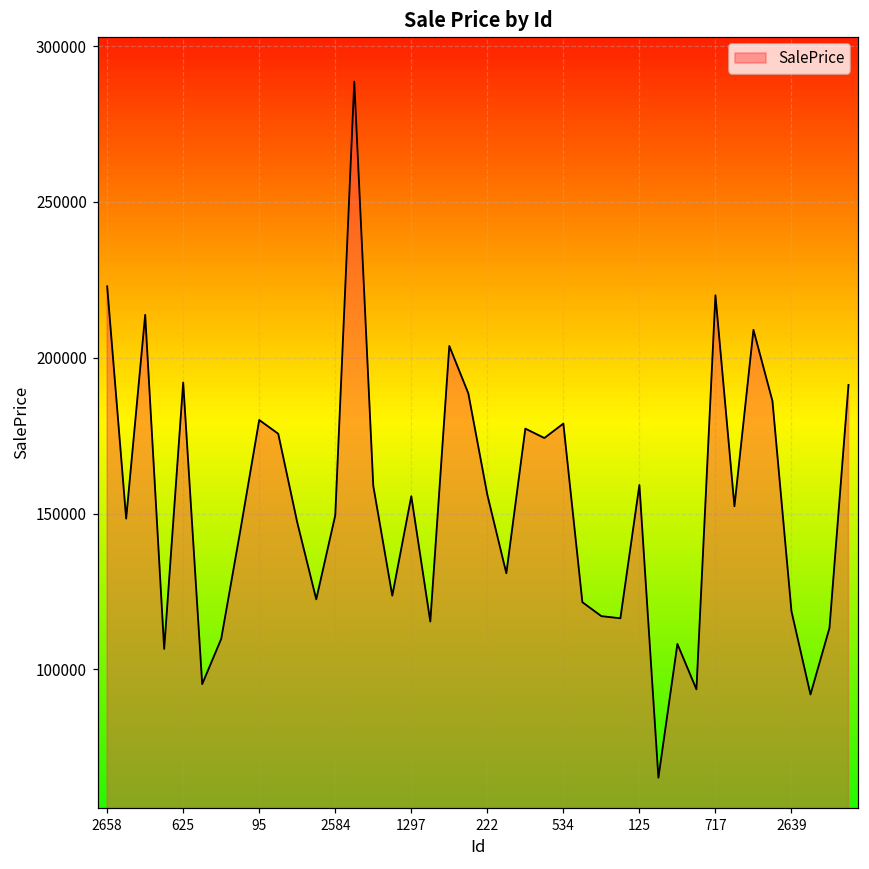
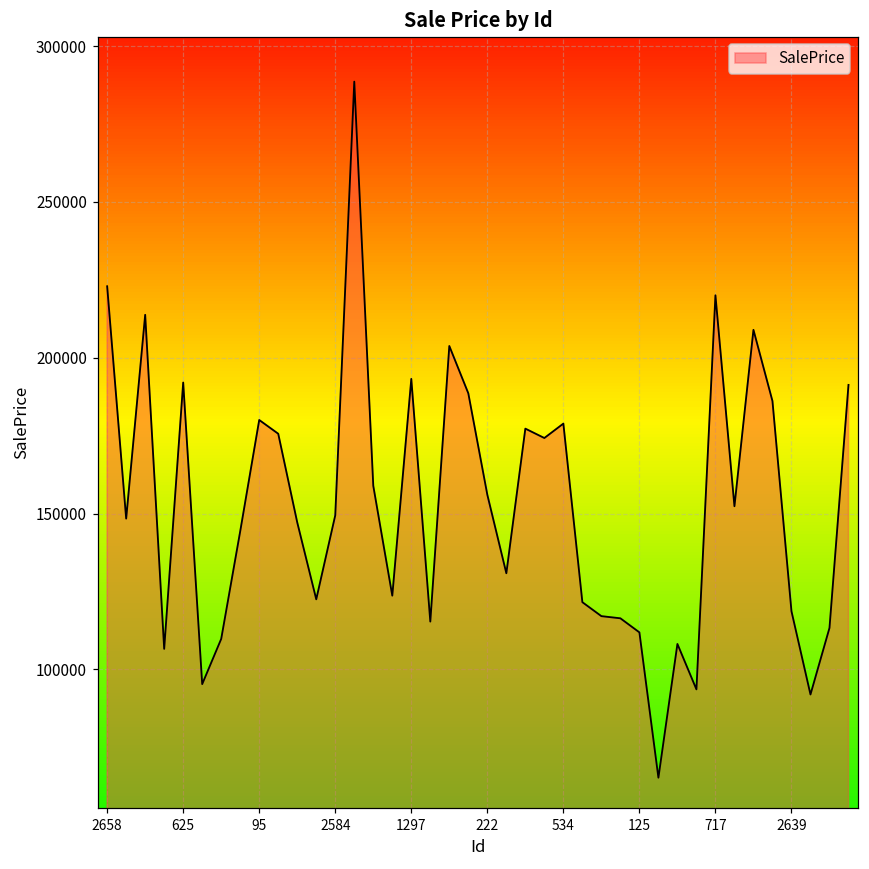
  {
    "2658": 223000,
    "625": 192000,
    "95": 180000,
    "2584": 149000,
-   "1297": 156000,
+   "1297": 193000,
    "222": 156000,
    "534": 179000,
-   "125": 159000,
+   "125": 112000,
    "717": 220000,
    "2639": 119000
  }
